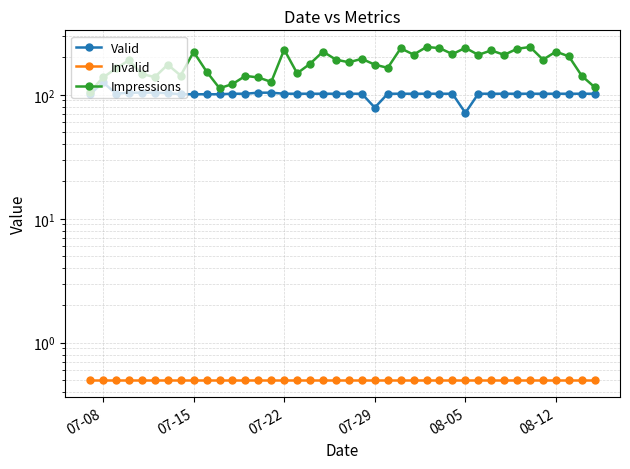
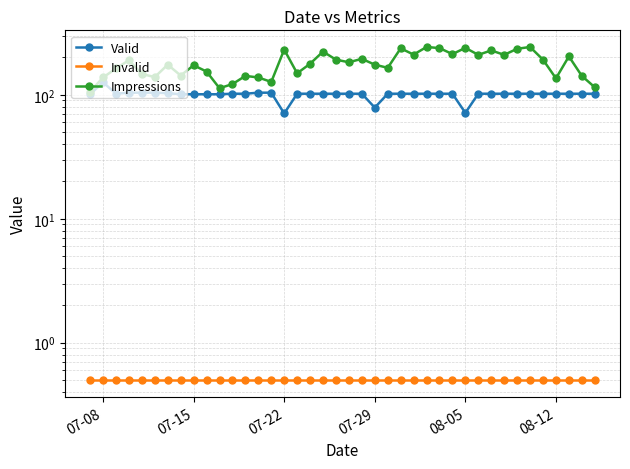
  {
    "Valid": {
      "07-15": 100,
-     "07-22": 100,
+     "07-22": 70,
      "07-29": 80,
      "08-05": 70,
      "08-12": 100
    },
    "Invalid": {
      "07-08": 0.50,
      "07-15": 0.50,
      "07-22": 0.50,
      "07-29": 0.50,
      "08-05": 0.50,
      "08-12": 0.50
    },
    "Impressions": {
-     "07-15": 220,
+     "07-15": 170,
      "07-22": 230,
      "07-29": 180,
      "08-05": 240,
-     "08-12": 220
+     "08-12": 140
    }
  }
